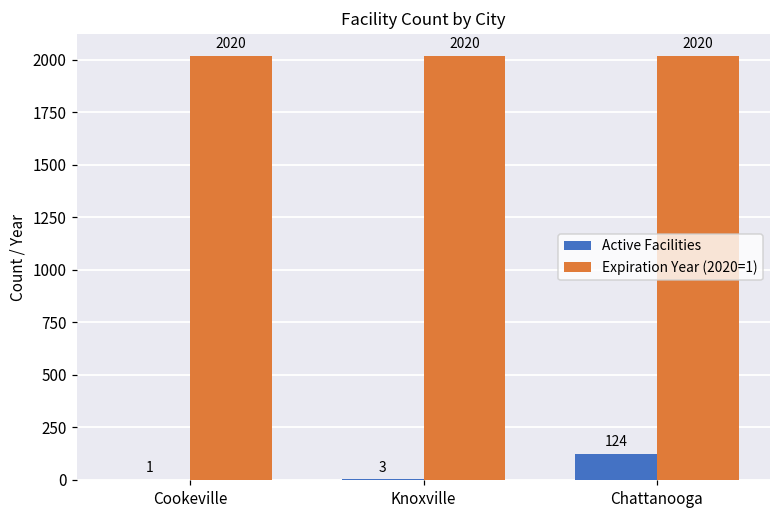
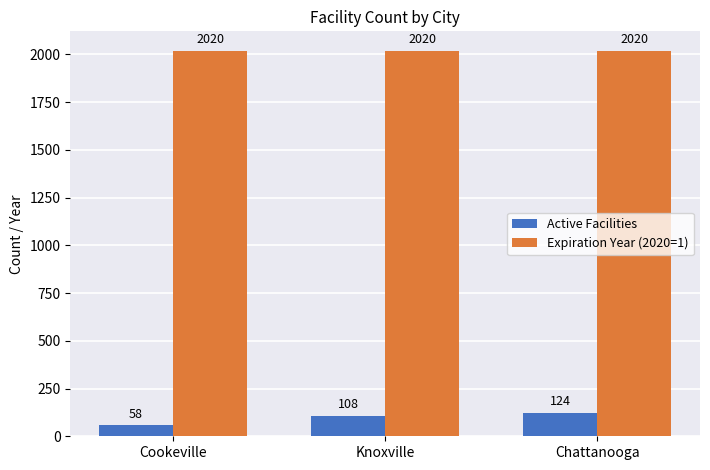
  {
    "Active Facilities": {
-     "Cookeville": 1,
-     "Knoxville": 3,
+     "Cookeville": 58,
+     "Knoxville": 108,
      "Chattanooga": 124
    },
    "Expiration Year (2020=1)": {
      "Cookeville": 2020,
      "Knoxville": 2020,
      "Chattanooga": 2020
    }
  }
